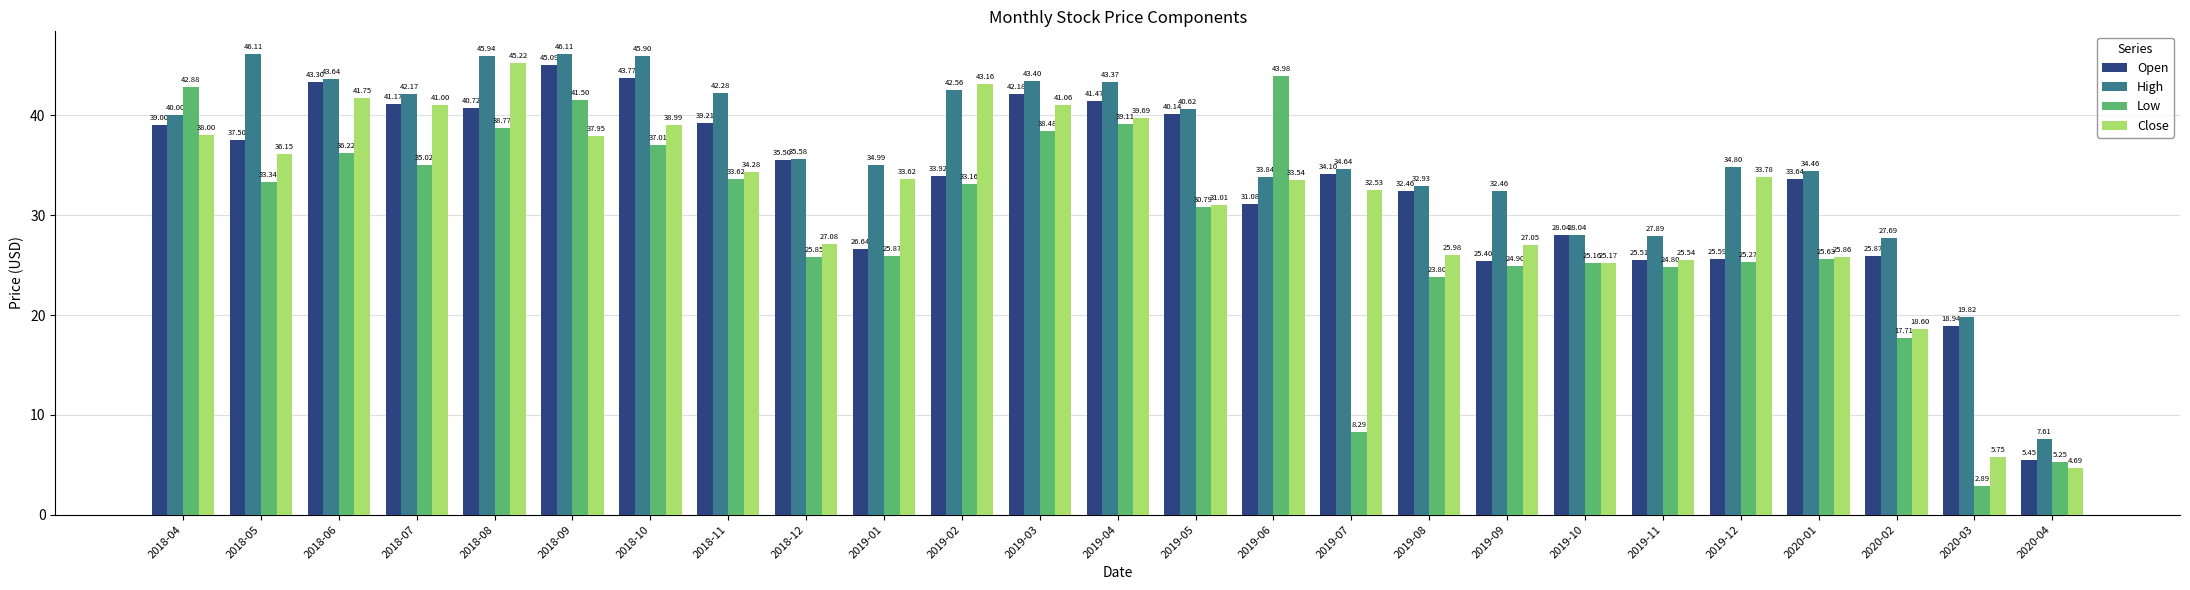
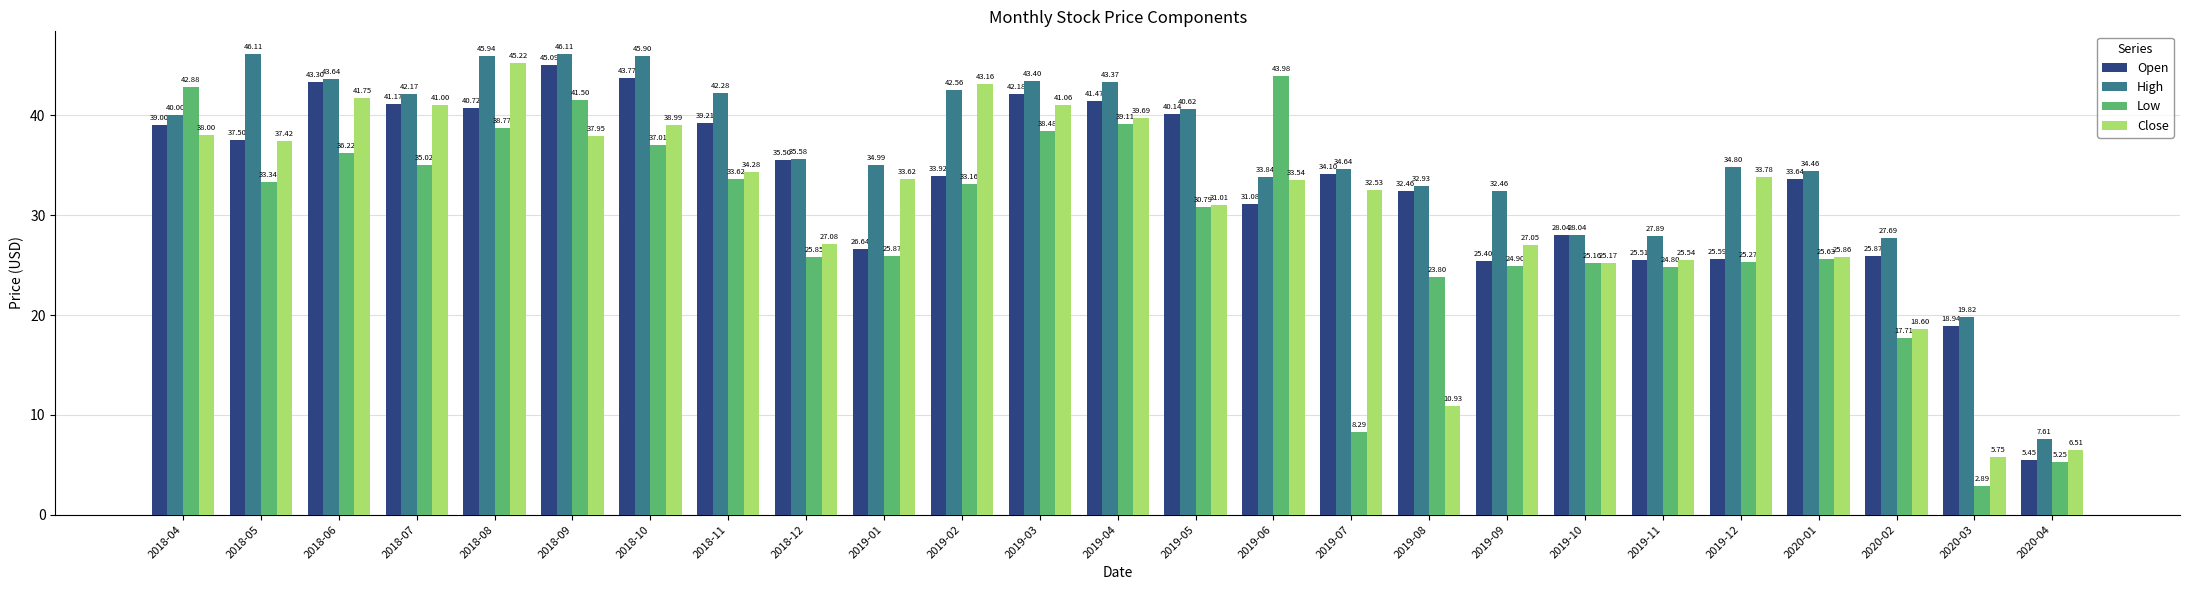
  {
    "Low": {
      "2018-04": 42.88,
      "2018-05": 33.34,
      "2018-06": 36.22,
      "2018-07": 35.02,
      "2018-08": 38.77,
      "2018-09": 41.50,
      "2018-10": 37.01,
      "2018-11": 33.62,
      "2018-12": 25.85,
      "2019-01": 25.87,
      "2019-02": 33.16,
      "2019-03": 38.48,
      "2019-04": 39.11,
      "2019-05": 30.79,
      "2019-06": 43.98,
      "2019-07": 8.29,
      "2019-08": 23.80,
      "2019-09": 24.90,
      "2019-11": 24.80,
      "2019-12": 25.27,
      "2020-01": 25.63,
      "2020-02": 17.71,
      "2020-03": 2.89,
      "2020-04": 5.25
    },
    "Close": {
      "2018-04": 38.00,
-     "2018-05": 36.15,
+     "2018-05": 37.42,
      "2018-06": 41.75,
      "2018-07": 41.00,
      "2018-08": 45.22,
      "2018-09": 37.95,
      "2018-10": 38.99,
      "2018-11": 34.28,
      "2018-12": 27.08,
      "2019-01": 33.62,
      "2019-02": 43.16,
      "2019-03": 41.06,
      "2019-04": 39.69,
      "2019-05": 31.01,
      "2019-06": 33.54,
      "2019-07": 32.53,
-     "2019-08": 25.98,
+     "2019-08": 10.93,
      "2019-09": 27.05,
      "2019-11": 25.54,
      "2019-12": 33.78,
      "2020-01": 25.86,
      "2020-02": 18.60,
      "2020-03": 5.75,
-     "2020-04": 4.69
+     "2020-04": 6.51
    }
  }
